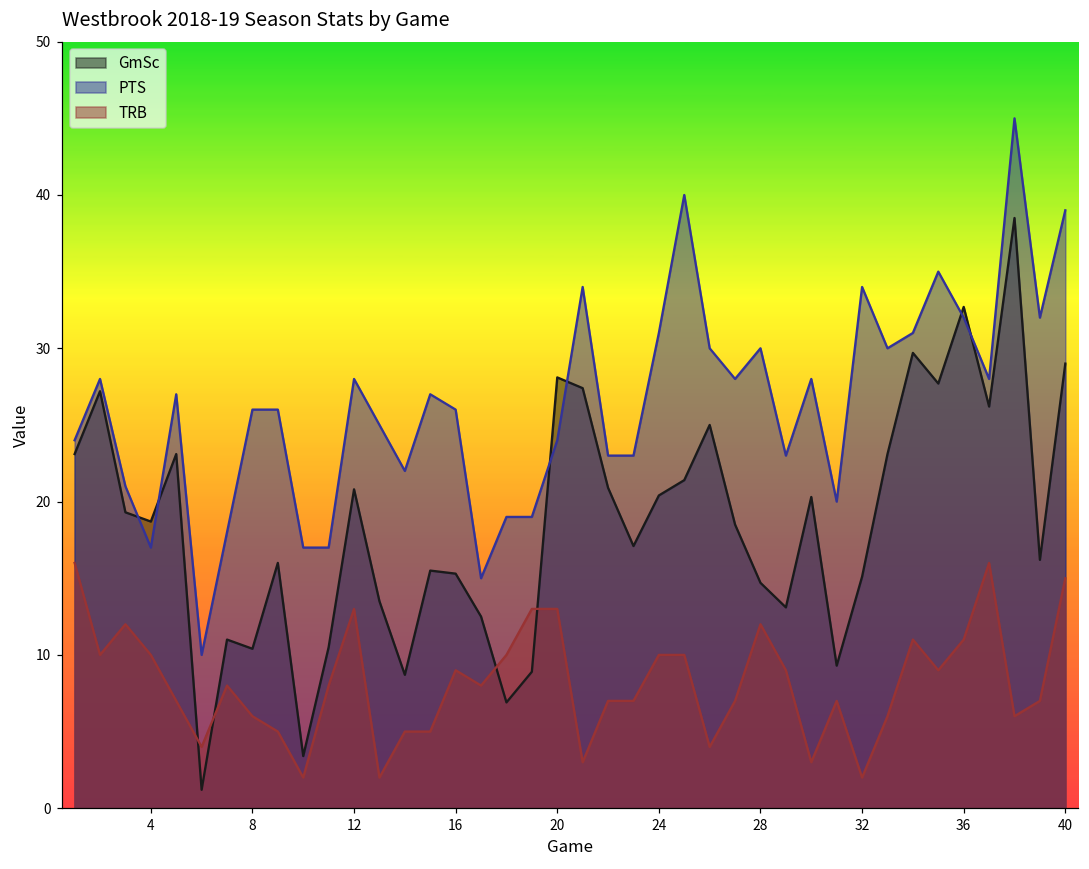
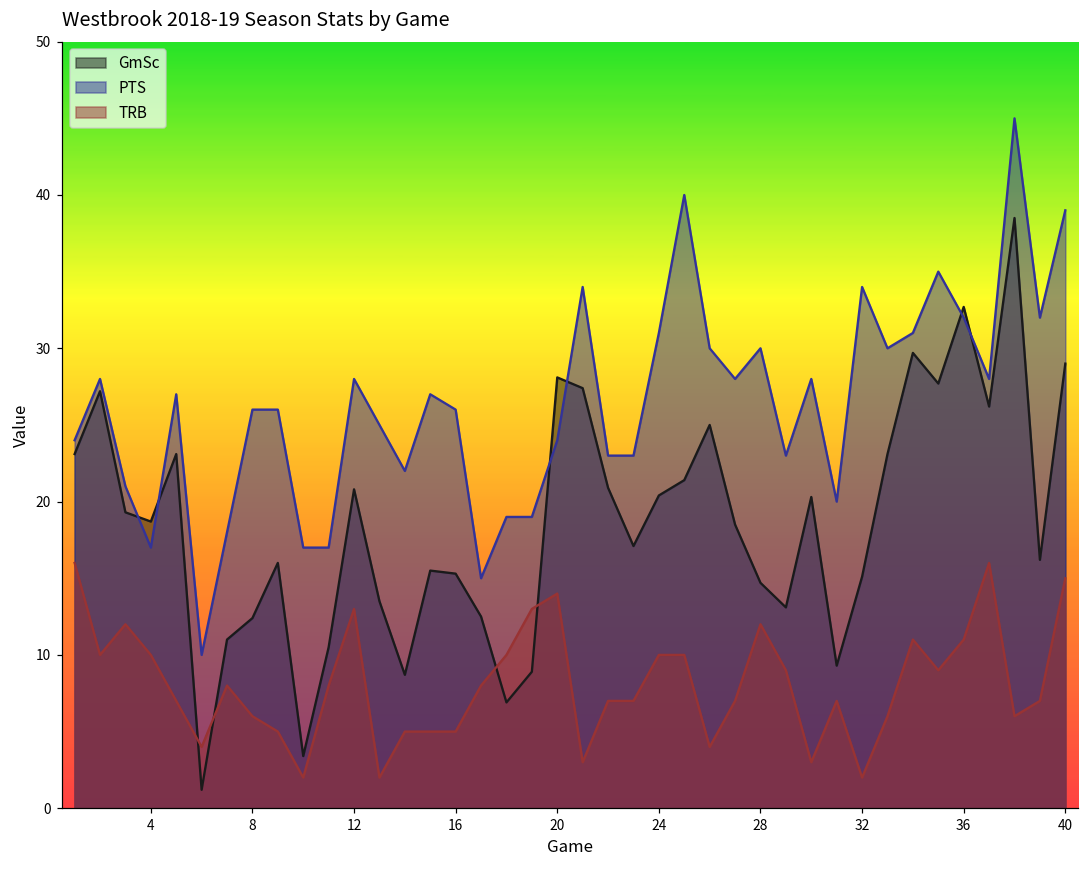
  {
    "GmSc": {
      "4": 18.7,
-     "8": 10.4,
+     "8": 12.4,
      "12": 20.8,
      "16": 15.3,
      "20": 28.1,
      "24": 20.4,
      "28": 14.7,
      "32": 15.1,
      "36": 32.7,
      "40": 29.0
    },
    "PTS": {
      "4": 17.0,
      "8": 26.0,
      "12": 28.0,
      "16": 26.0,
      "20": 24.0,
      "24": 31.0,
      "28": 30.0,
      "32": 34.0,
      "36": 32.0,
      "40": 39.0
    },
    "TRB": {
      "4": 10,
      "8": 6,
      "12": 13,
-     "16": 9,
-     "20": 13,
+     "16": 5,
+     "20": 14,
      "24": 10,
      "28": 12,
      "32": 2,
      "36": 11,
      "40": 15
    }
  }
